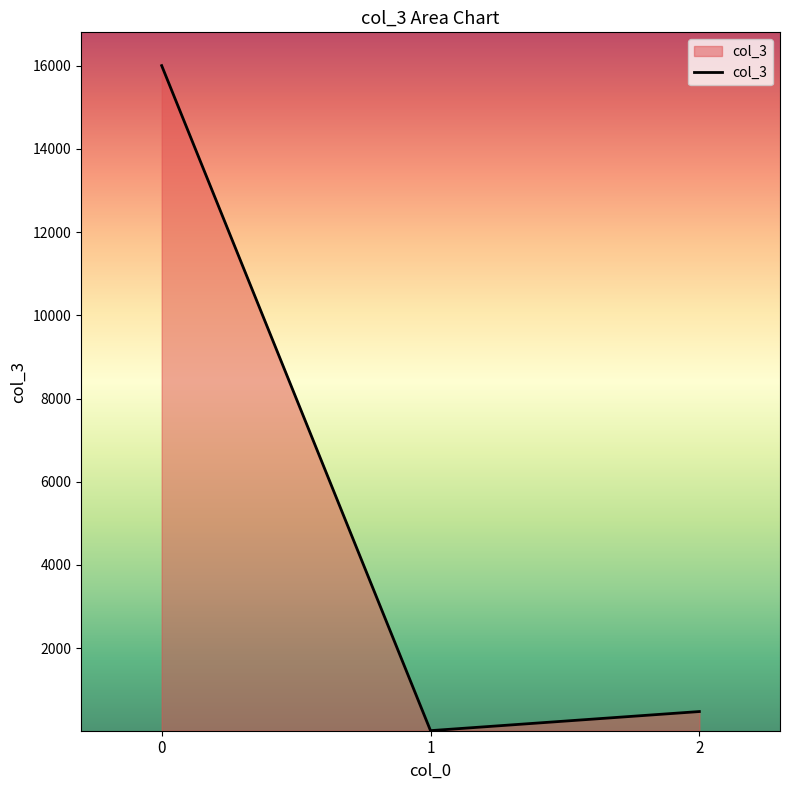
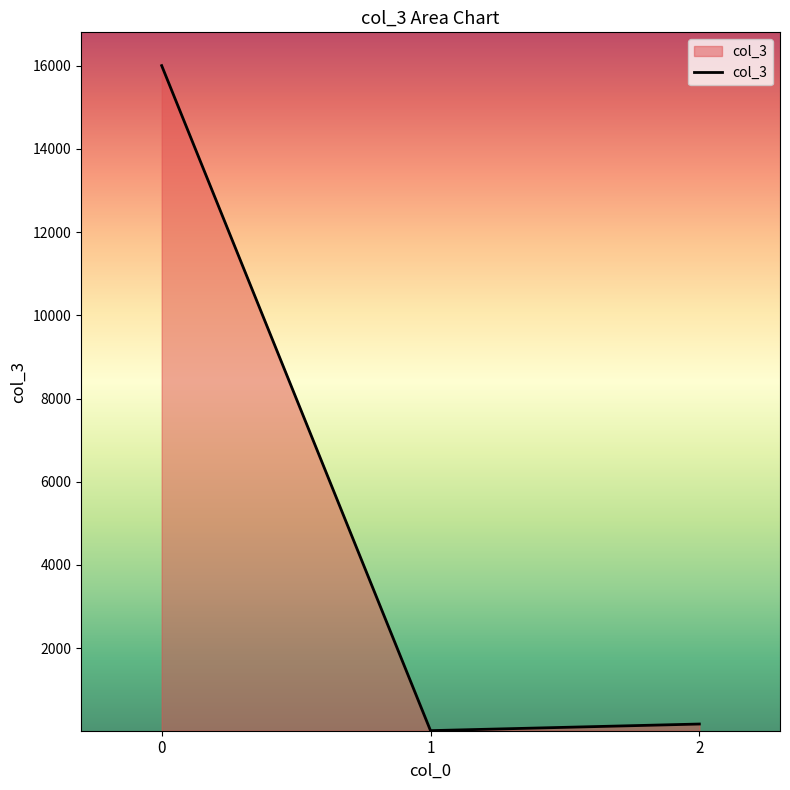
  {
    "0": 16000,
    "1": 0,
-   "2": 500
+   "2": 200
  }
